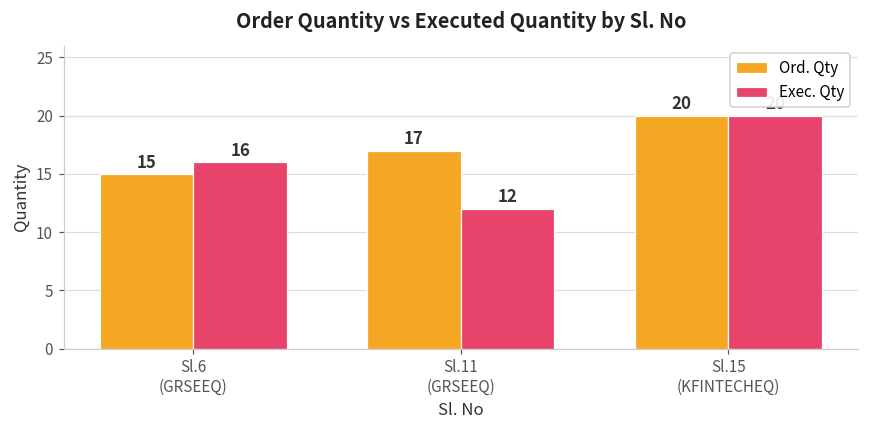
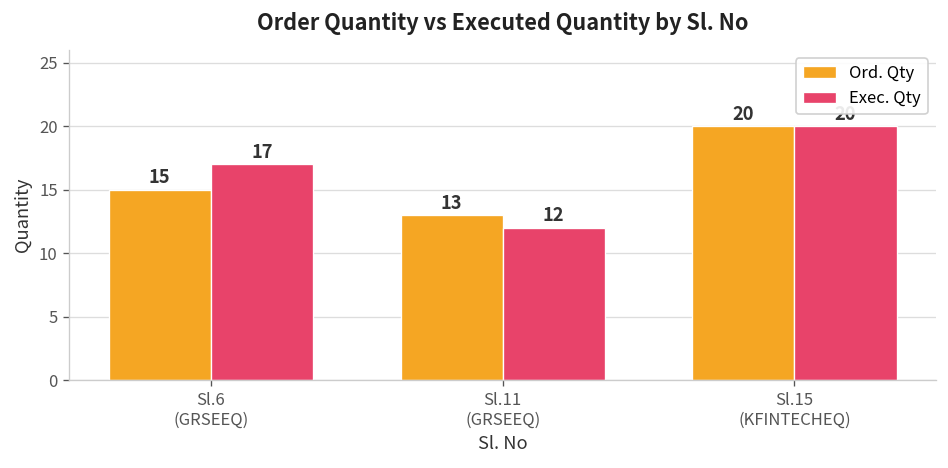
  {
    "Ord. Qty": {
      "Sl.6 (GRSEEQ)": 15,
-     "Sl.11 (GRSEEQ)": 17,
+     "Sl.11 (GRSEEQ)": 13,
      "Sl.15 (KFINTECHEQ)": 20
    },
    "Exec. Qty": {
-     "Sl.6 (GRSEEQ)": 16,
+     "Sl.6 (GRSEEQ)": 17,
      "Sl.11 (GRSEEQ)": 12
    }
  }
